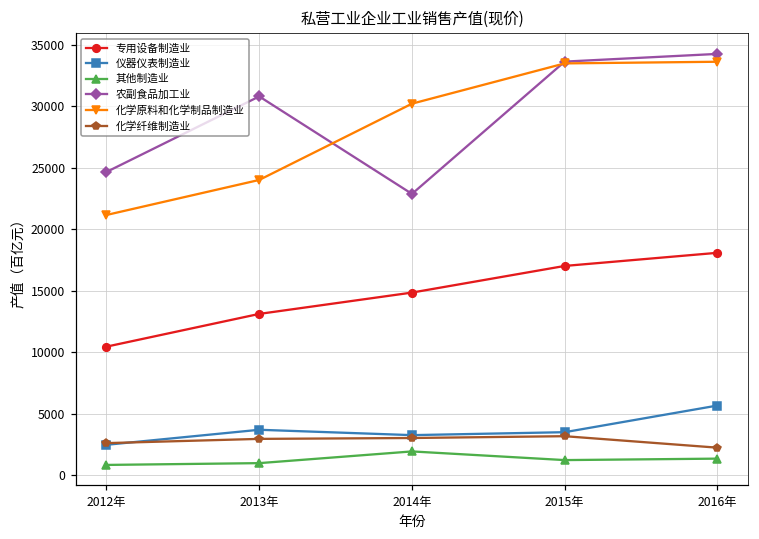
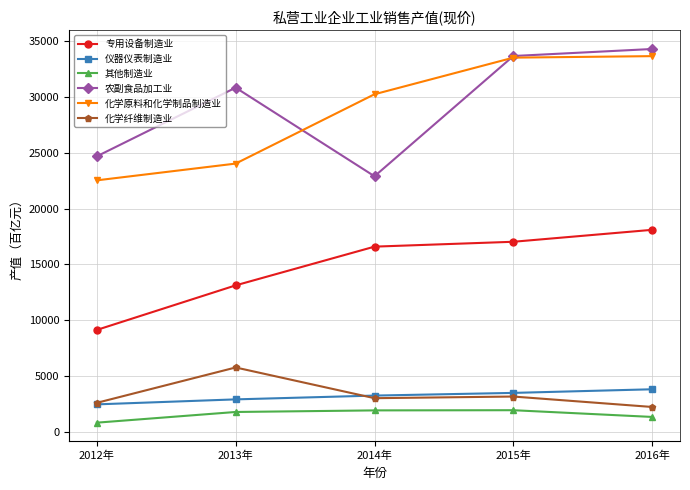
  {
    "专用设备制造业": {
-     "2012年": 10500,
+     "2012年": 9100,
      "2013年": 13100,
-     "2014年": 14900,
+     "2014年": 16600,
      "2015年": 17000,
      "2016年": 18100
    },
    "仪器仪表制造业": {
-     "2013年": 3700,
+     "2013年": 2900,
      "2014年": 3300,
      "2015年": 3500,
-     "2016年": 5700
+     "2016年": 3800
    },
    "其他制造业": {
      "2012年": 900,
-     "2013年": 1000,
+     "2013年": 1800,
      "2014年": 1900,
-     "2015年": 1200,
+     "2015年": 2000,
      "2016年": 1400
    },
    "农副食品加工业": {
      "2012年": 24700,
      "2013年": 30800,
      "2014年": 22900,
      "2016年": 34300
    },
    "化学原料和化学制品制造业": {
-     "2012年": 21200,
+     "2012年": 22500,
      "2013年": 24000,
      "2014年": 30200,
      "2016年": 33600
    },
    "化学纤维制造业": {
-     "2013年": 3000,
+     "2013年": 5800,
      "2014年": 3000,
      "2015年": 3200,
      "2016年": 2300
    }
  }
